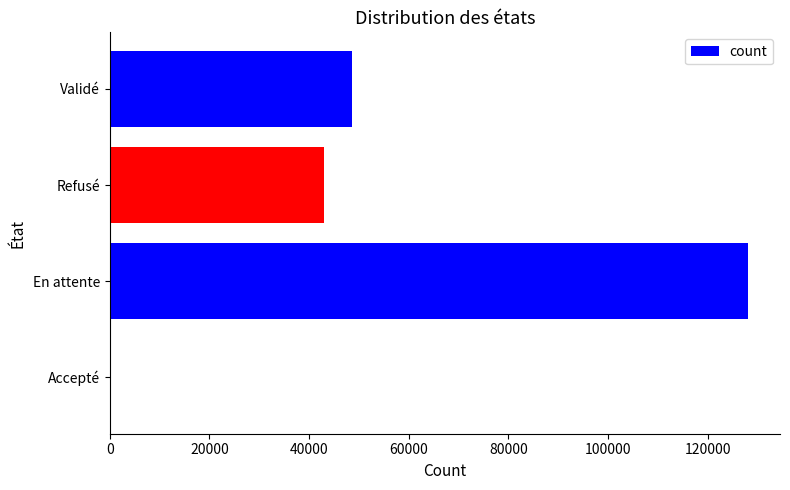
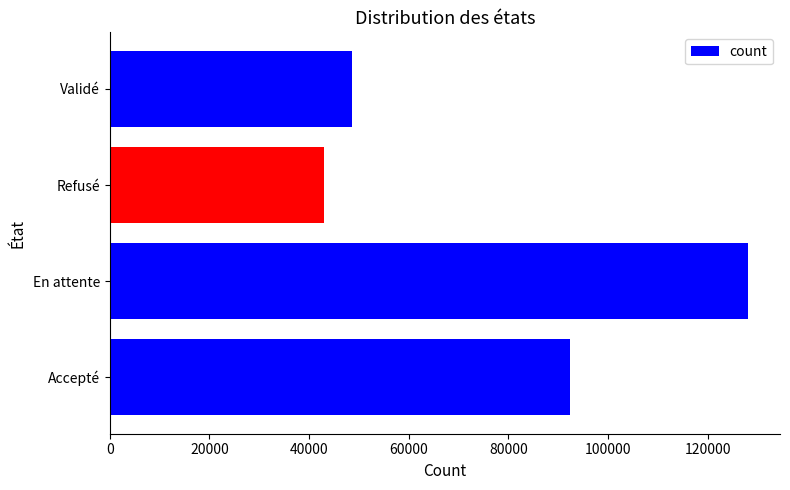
  {
    "Validé": 49000,
    "Refusé": 43000,
    "En attente": 128000,
-   "Accepté": 0
+   "Accepté": 92000
  }
